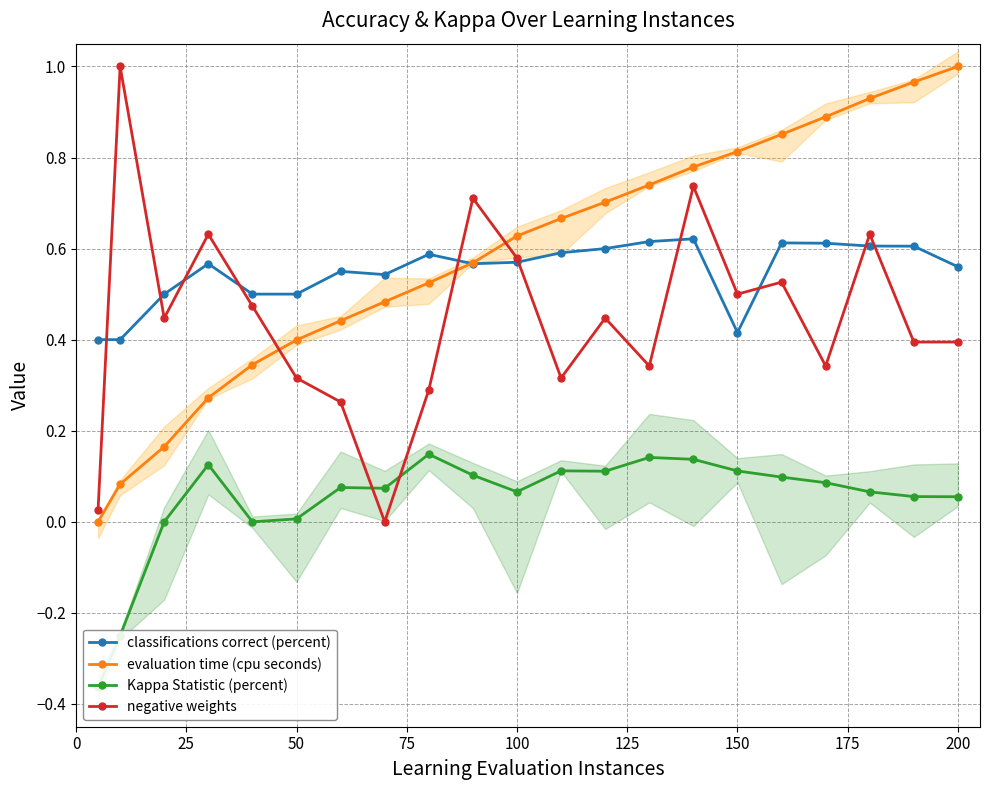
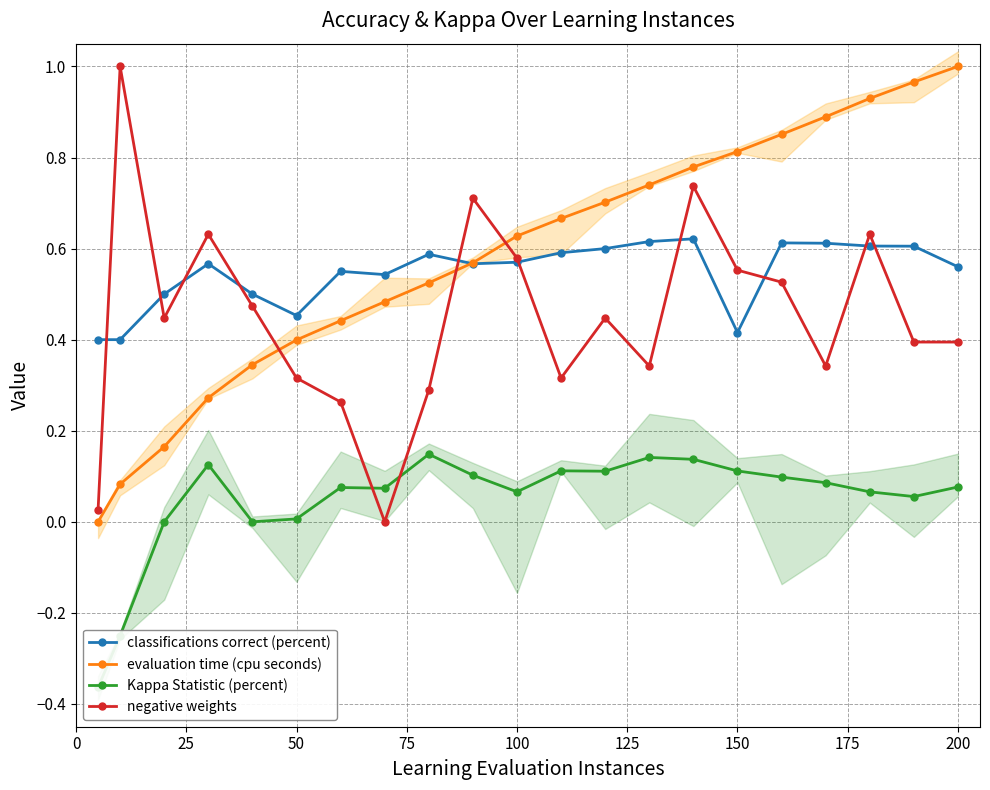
  {
    "classifications correct (percent)": {
-     "50": 0.50,
+     "50": 0.45,
      "100": 0.57,
      "150": 0.42,
      "200": 0.56
    },
    "Kappa Statistic (percent)": {
      "50": 0.01,
      "100": 0.07,
      "150": 0.11,
-     "200": 0.06
+     "200": 0.08
    },
    "negative weights": {
      "50": 0.32,
      "100": 0.58,
-     "150": 0.50,
+     "150": 0.55,
      "200": 0.39
    }
  }
